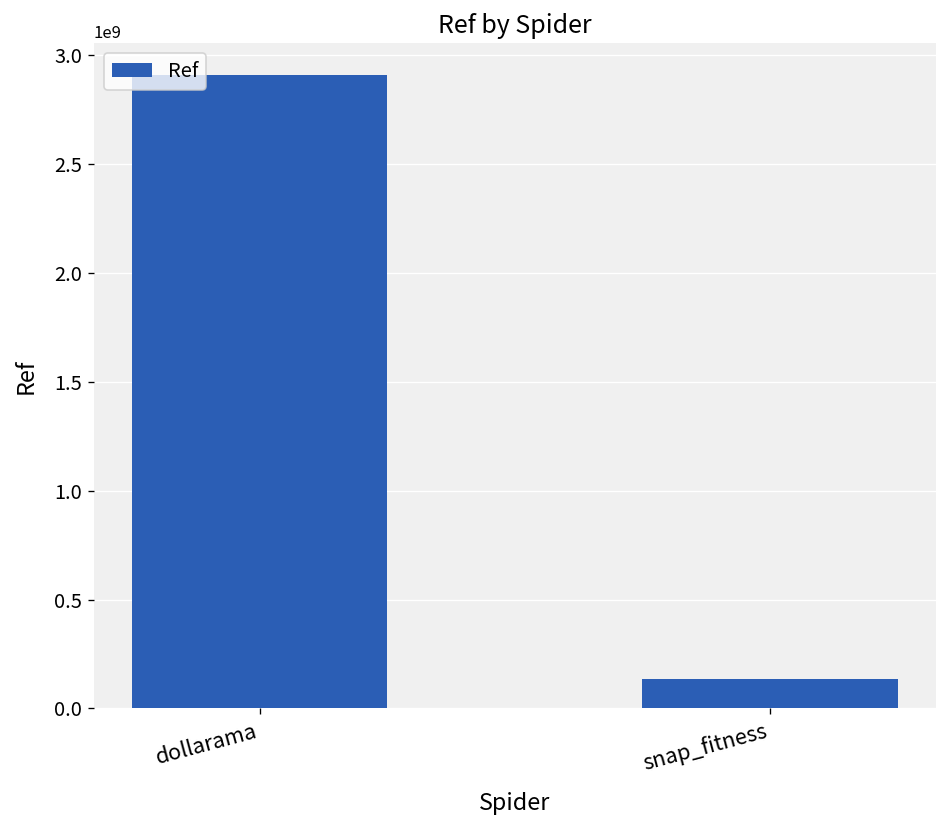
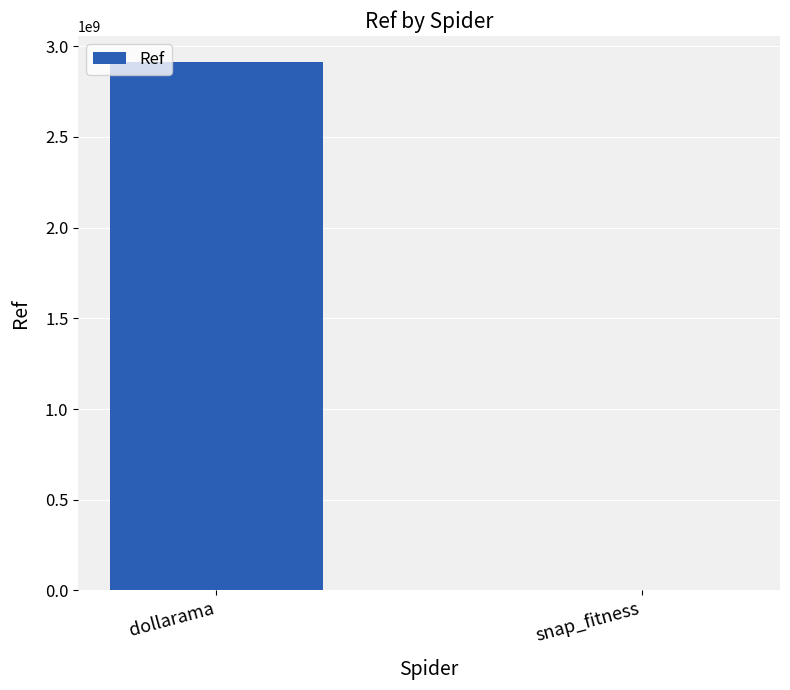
  {
    "dollarama": 2910000000,
-   "snap_fitness": 130000000
+   "snap_fitness": 0
  }
